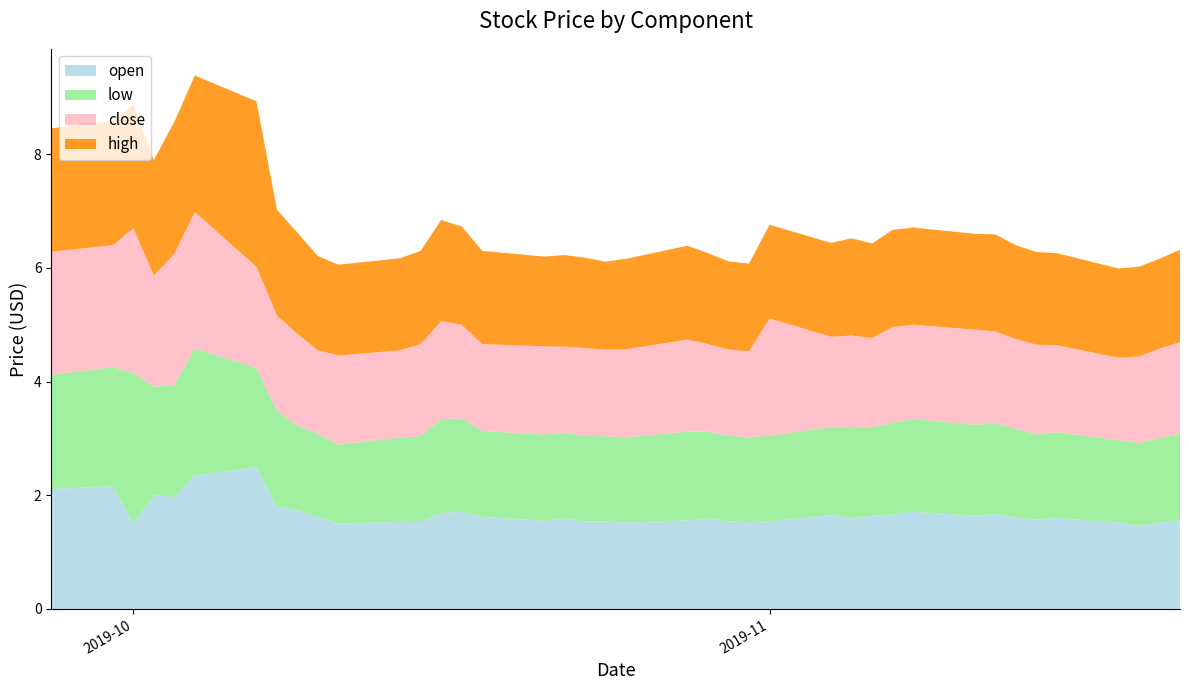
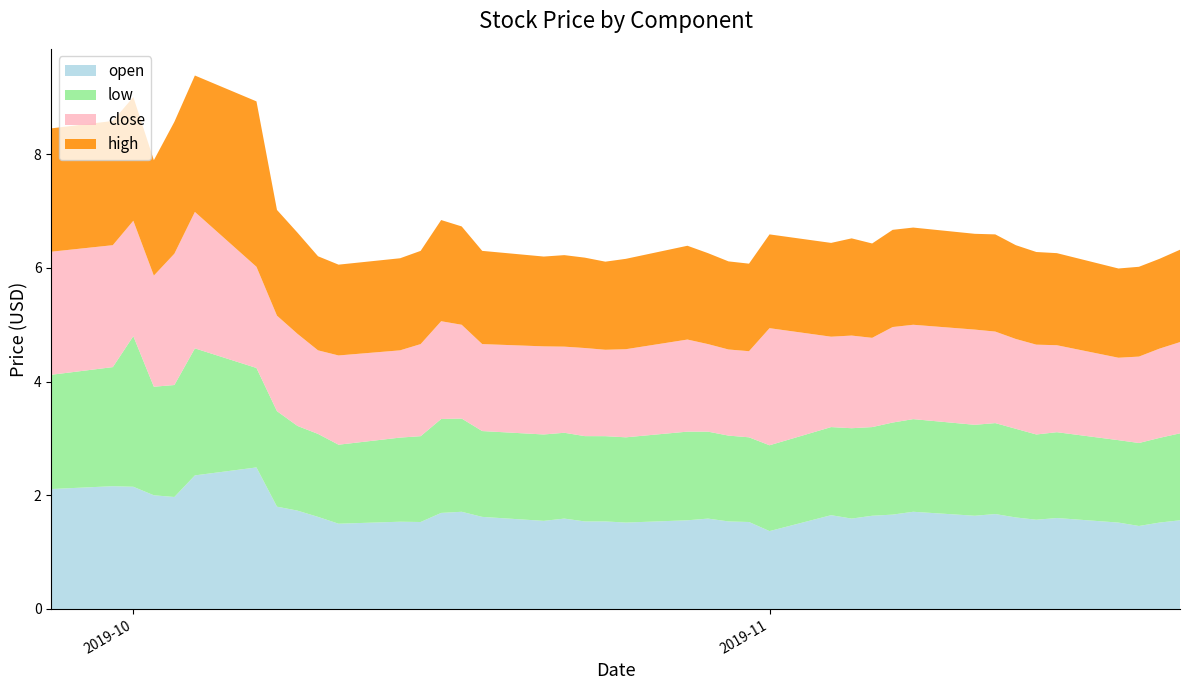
  {
    "open": {
-     "2019-10": 1.5,
-     "2019-11": 1.5
+     "2019-10": 2.2,
+     "2019-11": 1.4
    },
    "low": {
      "2019-10": 2.7,
      "2019-11": 1.5
    },
    "close": {
-     "2019-10": 2.6,
+     "2019-10": 2.0,
      "2019-11": 2.1
    },
    "high": {
      "2019-11": 1.7
    }
  }
